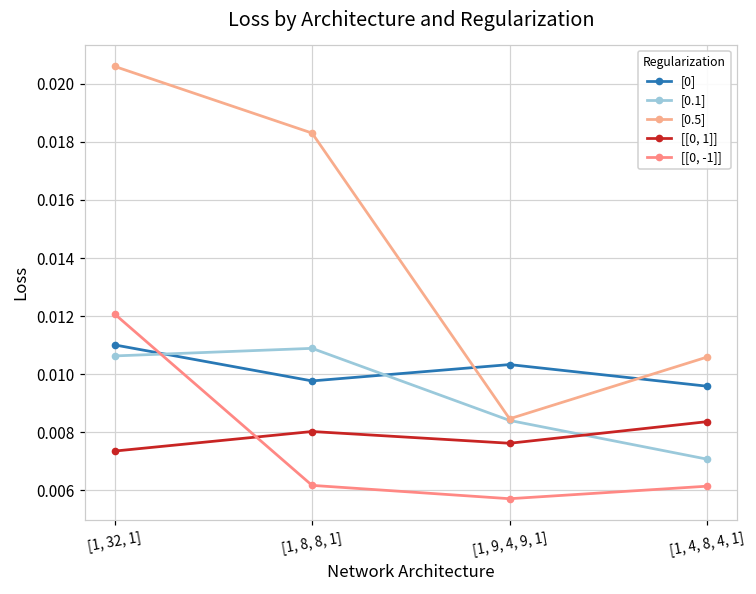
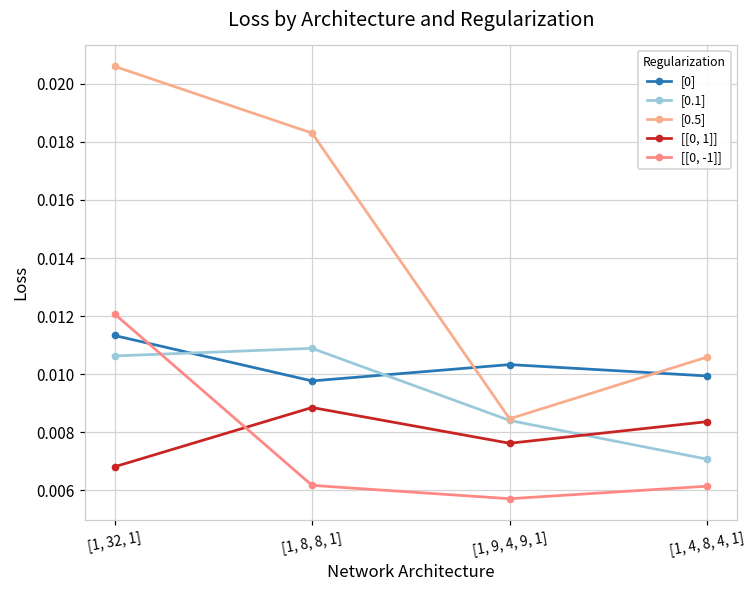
  {
    "[0]": {
-     "[1, 32, 1]": 0.0110,
+     "[1, 32, 1]": 0.0113,
      "[1, 8, 8, 1]": 0.0098,
      "[1, 9, 4, 9, 1]": 0.0103,
-     "[1, 4, 8, 4, 1]": 0.0096
+     "[1, 4, 8, 4, 1]": 0.0099
    },
    "[0.1]": {
      "[1, 32, 1]": 0.0106,
      "[1, 8, 8, 1]": 0.0109,
      "[1, 4, 8, 4, 1]": 0.0071
    },
    "[[0, 1]]": {
-     "[1, 32, 1]": 0.0074,
-     "[1, 8, 8, 1]": 0.0080,
+     "[1, 32, 1]": 0.0068,
+     "[1, 8, 8, 1]": 0.0089,
      "[1, 9, 4, 9, 1]": 0.0076,
      "[1, 4, 8, 4, 1]": 0.0084
    }
  }
